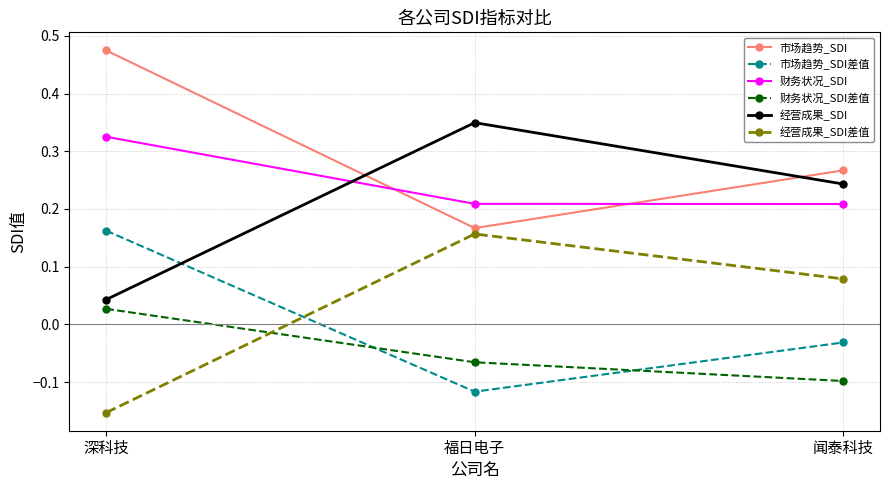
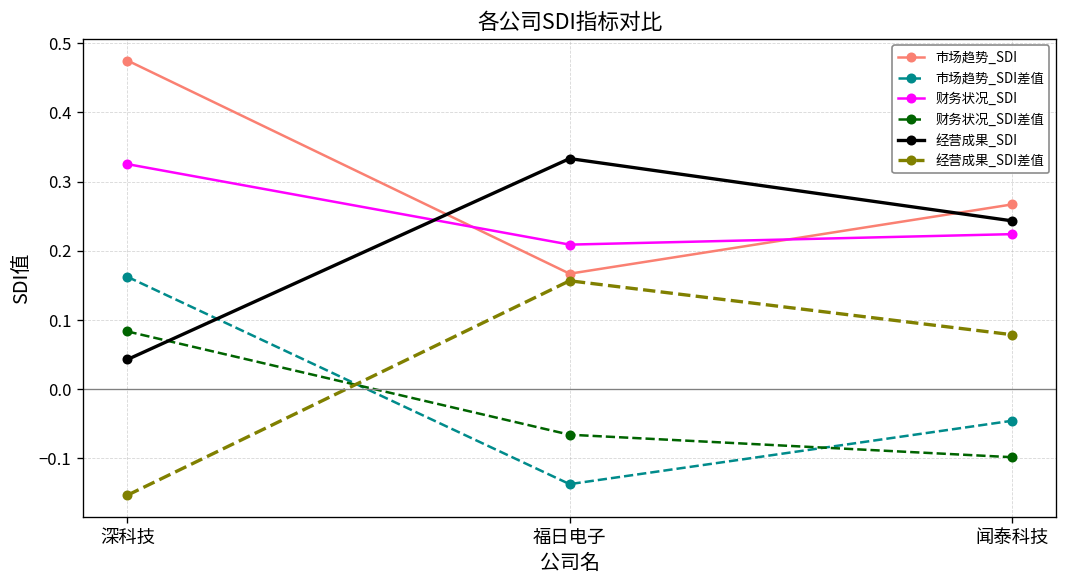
  {
    "市场趋势_SDI": {
      "深科技": 0.47,
      "福日电子": 0.17,
      "闻泰科技": 0.27
    },
    "市场趋势_SDI差值": {
      "深科技": 0.16,
-     "福日电子": -0.12,
-     "闻泰科技": -0.03
+     "福日电子": -0.14,
+     "闻泰科技": -0.05
    },
    "财务状况_SDI": {
      "深科技": 0.33,
      "福日电子": 0.21,
-     "闻泰科技": 0.21
+     "闻泰科技": 0.22
    },
    "财务状况_SDI差值": {
-     "深科技": 0.03,
+     "深科技": 0.08,
      "福日电子": -0.07,
      "闻泰科技": -0.10
    },
    "经营成果_SDI": {
      "深科技": 0.04,
-     "福日电子": 0.35,
+     "福日电子": 0.33,
      "闻泰科技": 0.24
    },
    "经营成果_SDI差值": {
      "深科技": -0.15,
      "福日电子": 0.16,
      "闻泰科技": 0.08
    }
  }
